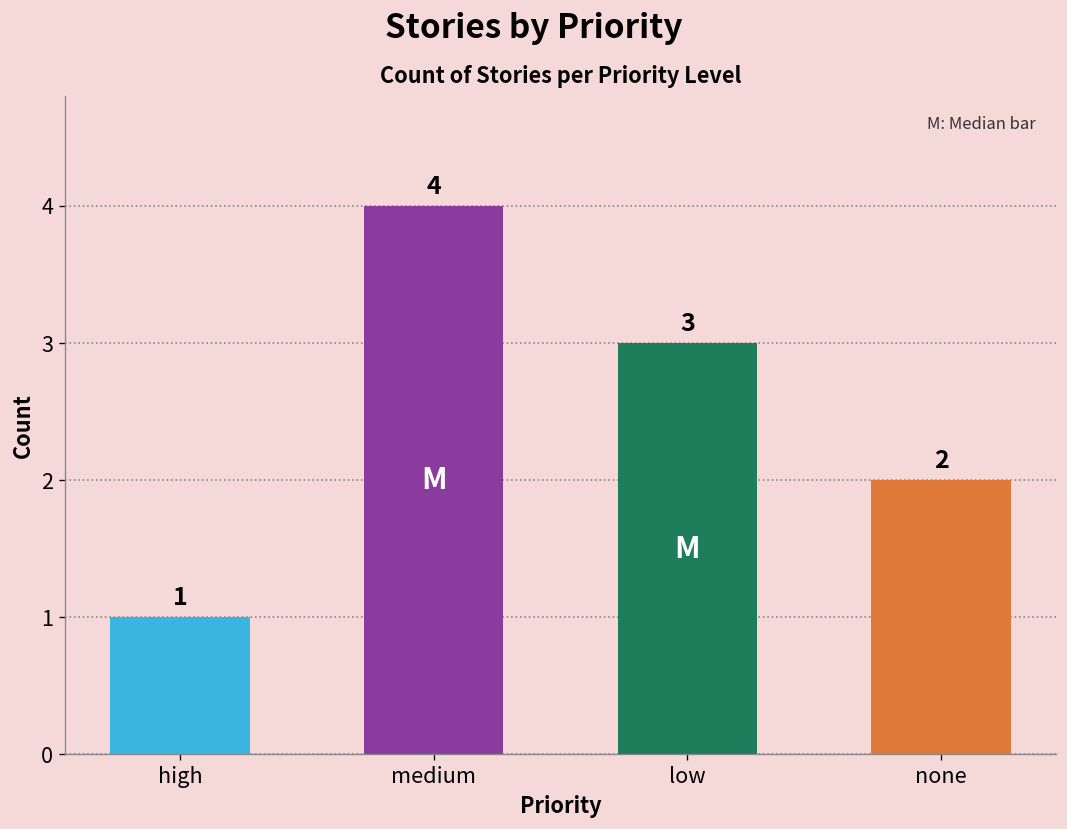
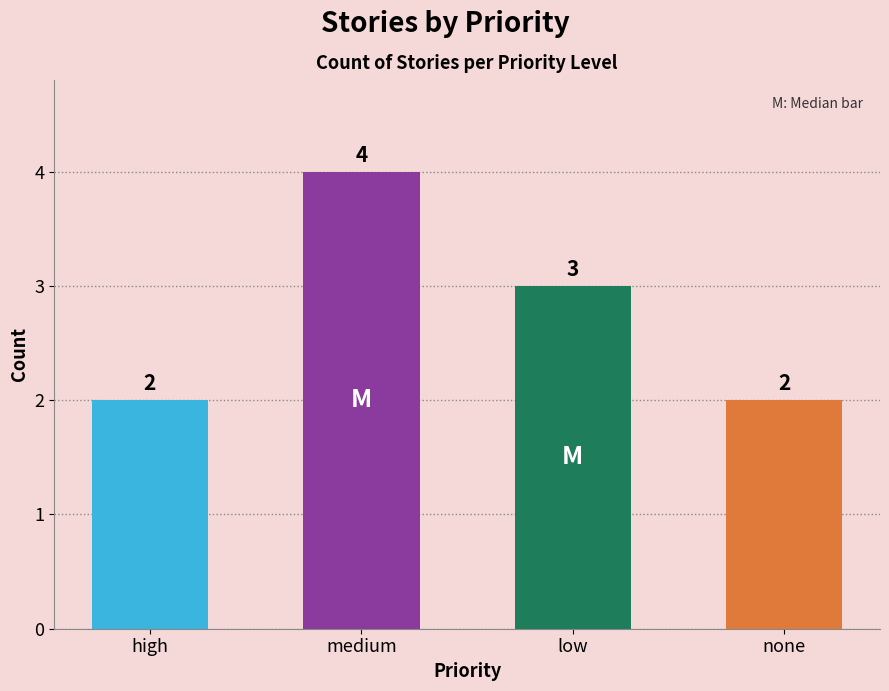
  {
-   "high": 1,
+   "high": 2,
    "medium": 4,
    "low": 3,
    "none": 2
  }
